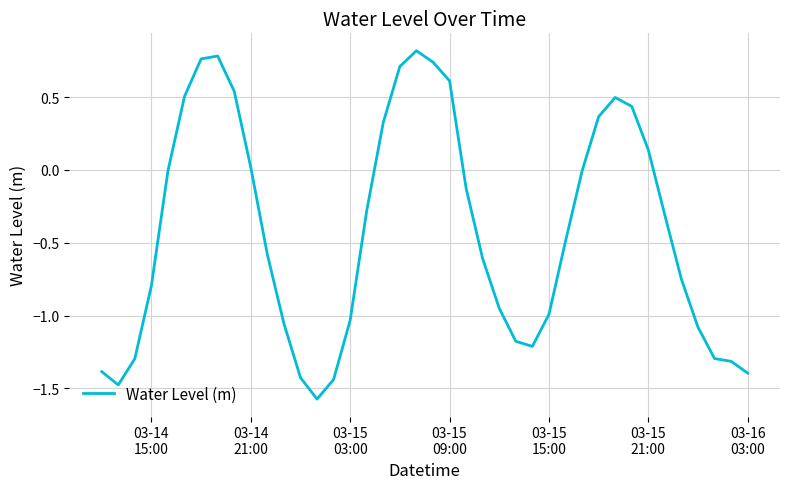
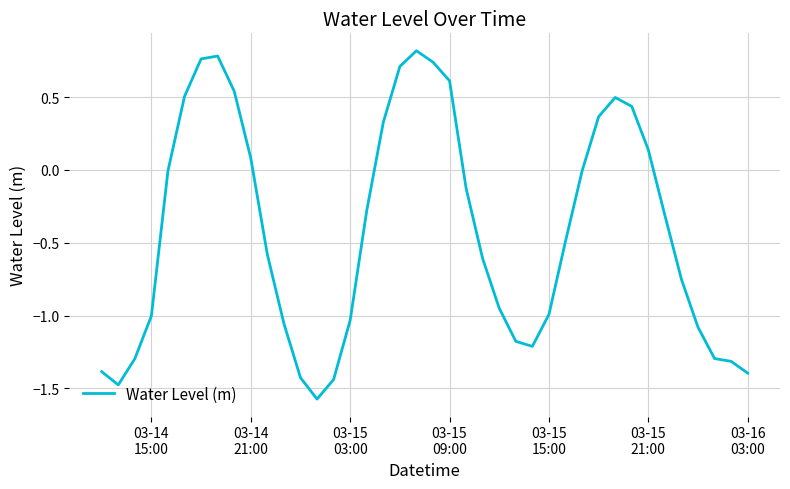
  {
-   "03-14 15:00": -0.79,
-   "03-14 21:00": 0.02,
+   "03-14 15:00": -1.00,
+   "03-14 21:00": 0.08,
    "03-15 03:00": -1.03,
    "03-15 09:00": 0.61,
    "03-15 15:00": -0.99,
    "03-15 21:00": 0.14,
    "03-16 03:00": -1.39
  }
